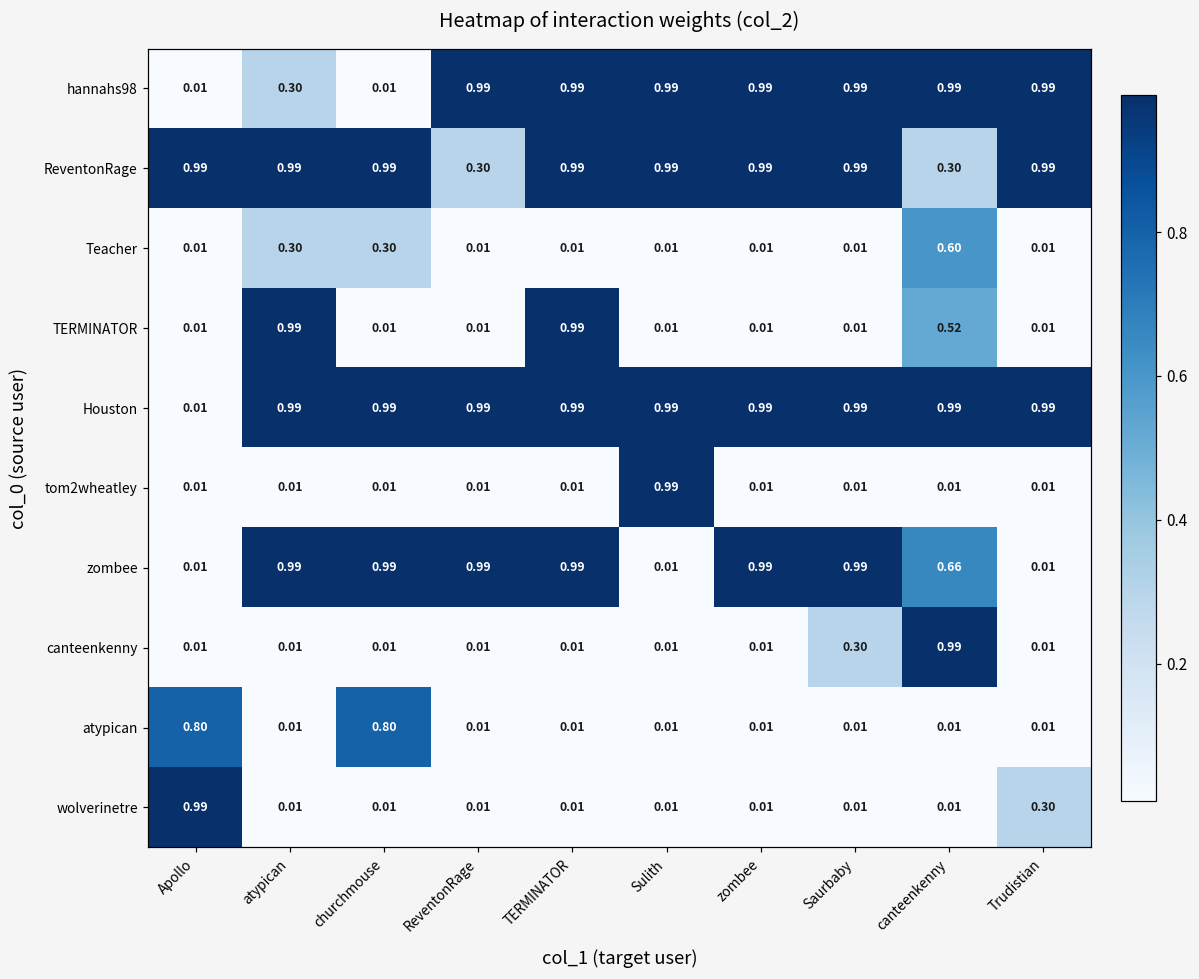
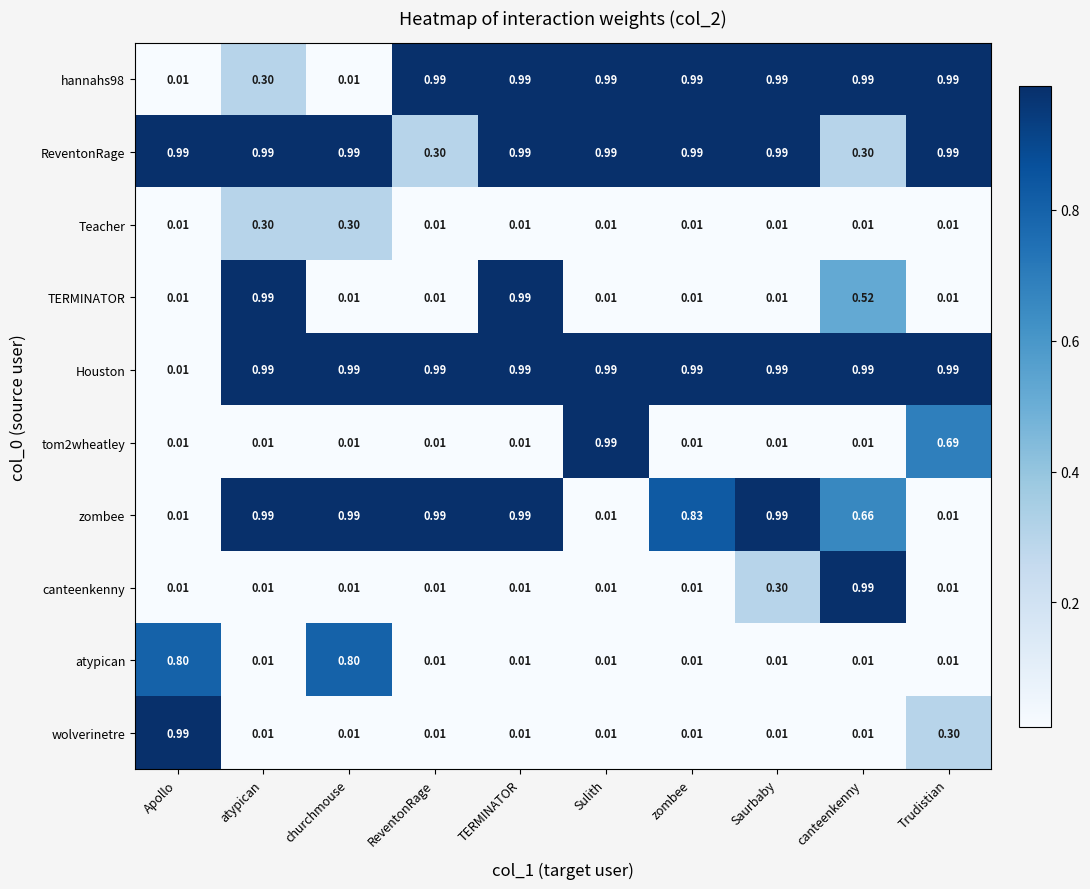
  {
    "hannahs98": {
      "Apollo": 0.01,
      "atypican": 0.30,
      "churchmouse": 0.01,
      "ReventonRage": 0.99,
      "TERMINATOR": 0.99,
      "Sulith": 0.99,
      "zombee": 0.99,
      "Saurbaby": 0.99,
      "canteenkenny": 0.99,
      "Trudistian": 0.99
    },
    "ReventonRage": {
      "Apollo": 0.99,
      "atypican": 0.99,
      "churchmouse": 0.99,
      "ReventonRage": 0.30,
      "TERMINATOR": 0.99,
      "Sulith": 0.99,
      "zombee": 0.99,
      "Saurbaby": 0.99,
      "canteenkenny": 0.30,
      "Trudistian": 0.99
    },
    "Teacher": {
      "Apollo": 0.01,
      "atypican": 0.30,
      "churchmouse": 0.30,
      "ReventonRage": 0.01,
      "TERMINATOR": 0.01,
      "Sulith": 0.01,
      "zombee": 0.01,
      "Saurbaby": 0.01,
-     "canteenkenny": 0.60,
+     "canteenkenny": 0.01,
      "Trudistian": 0.01
    },
    "TERMINATOR": {
      "Apollo": 0.01,
      "atypican": 0.99,
      "churchmouse": 0.01,
      "ReventonRage": 0.01,
      "TERMINATOR": 0.99,
      "Sulith": 0.01,
      "zombee": 0.01,
      "Saurbaby": 0.01,
      "canteenkenny": 0.52,
      "Trudistian": 0.01
    },
    "Houston": {
      "Apollo": 0.01,
      "atypican": 0.99,
      "churchmouse": 0.99,
      "ReventonRage": 0.99,
      "TERMINATOR": 0.99,
      "Sulith": 0.99,
      "zombee": 0.99,
      "Saurbaby": 0.99,
      "canteenkenny": 0.99,
      "Trudistian": 0.99
    },
    "tom2wheatley": {
      "Apollo": 0.01,
      "atypican": 0.01,
      "churchmouse": 0.01,
      "ReventonRage": 0.01,
      "TERMINATOR": 0.01,
      "Sulith": 0.99,
      "zombee": 0.01,
      "Saurbaby": 0.01,
      "canteenkenny": 0.01,
-     "Trudistian": 0.01
+     "Trudistian": 0.69
    },
    "zombee": {
      "Apollo": 0.01,
      "atypican": 0.99,
      "churchmouse": 0.99,
      "ReventonRage": 0.99,
      "TERMINATOR": 0.99,
      "Sulith": 0.01,
-     "zombee": 0.99,
+     "zombee": 0.83,
      "Saurbaby": 0.99,
      "canteenkenny": 0.66,
      "Trudistian": 0.01
    },
    "canteenkenny": {
      "Apollo": 0.01,
      "atypican": 0.01,
      "churchmouse": 0.01,
      "ReventonRage": 0.01,
      "TERMINATOR": 0.01,
      "Sulith": 0.01,
      "zombee": 0.01,
      "Saurbaby": 0.30,
      "canteenkenny": 0.99,
      "Trudistian": 0.01
    },
    "atypican": {
      "Apollo": 0.80,
      "atypican": 0.01,
      "churchmouse": 0.80,
      "ReventonRage": 0.01,
      "TERMINATOR": 0.01,
      "Sulith": 0.01,
      "zombee": 0.01,
      "Saurbaby": 0.01,
      "canteenkenny": 0.01,
      "Trudistian": 0.01
    },
    "wolverinetre": {
      "Apollo": 0.99,
      "atypican": 0.01,
      "churchmouse": 0.01,
      "ReventonRage": 0.01,
      "TERMINATOR": 0.01,
      "Sulith": 0.01,
      "zombee": 0.01,
      "Saurbaby": 0.01,
      "canteenkenny": 0.01,
      "Trudistian": 0.30
    }
  }
